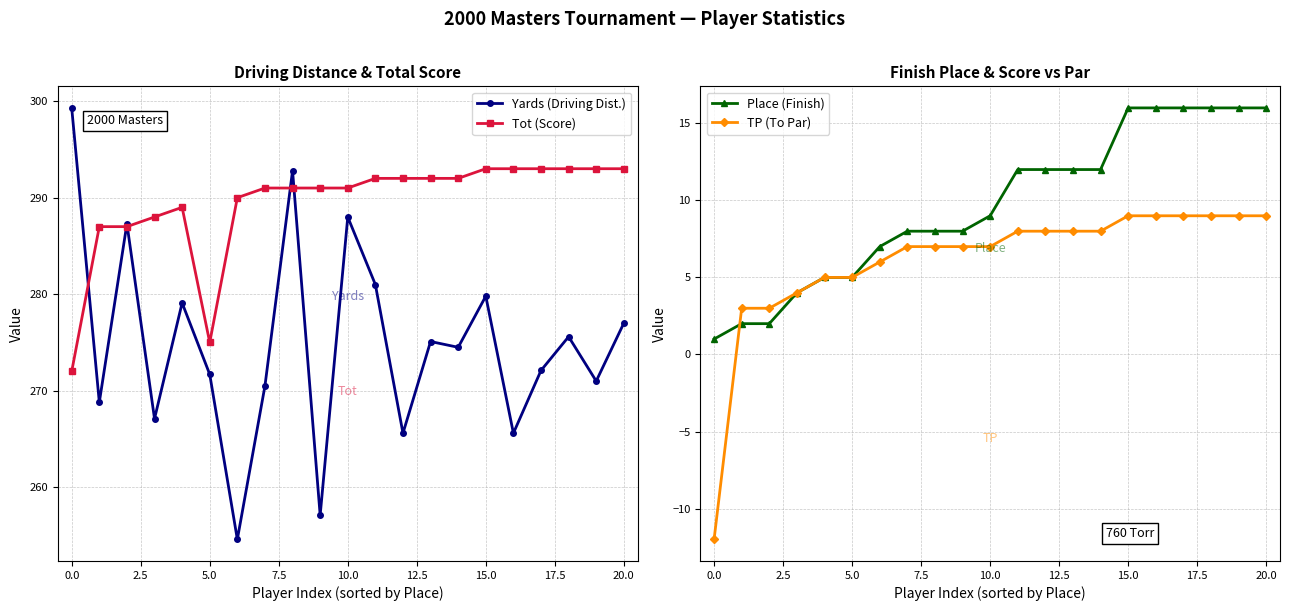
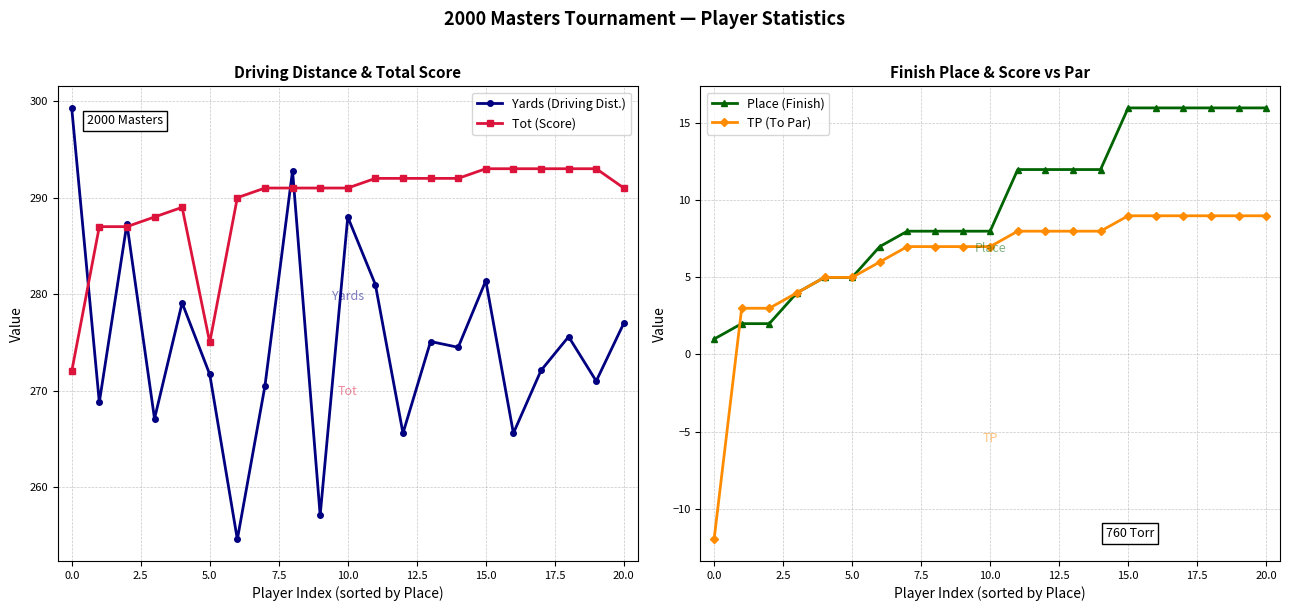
  {
    "Driving Distance & Total Score": {
      "Yards (Driving Dist.)": {
        "5.0": 272,
        "10.0": 288,
-       "15.0": 280,
+       "15.0": 281,
        "20.0": 277
      },
      "Tot (Score)": {
        "0.0": 272,
        "5.0": 275,
        "10.0": 291,
        "15.0": 293,
-       "20.0": 293
+       "20.0": 291
      }
    },
    "Finish Place & Score vs Par": {
      "Place (Finish)": {
        "0.0": 1,
-       "10.0": 9,
+       "10.0": 8,
        "15.0": 16,
        "20.0": 16
      },
      "TP (To Par)": {
        "0.0": -12,
        "10.0": 7,
        "15.0": 9,
        "20.0": 9
      }
    }
  }
